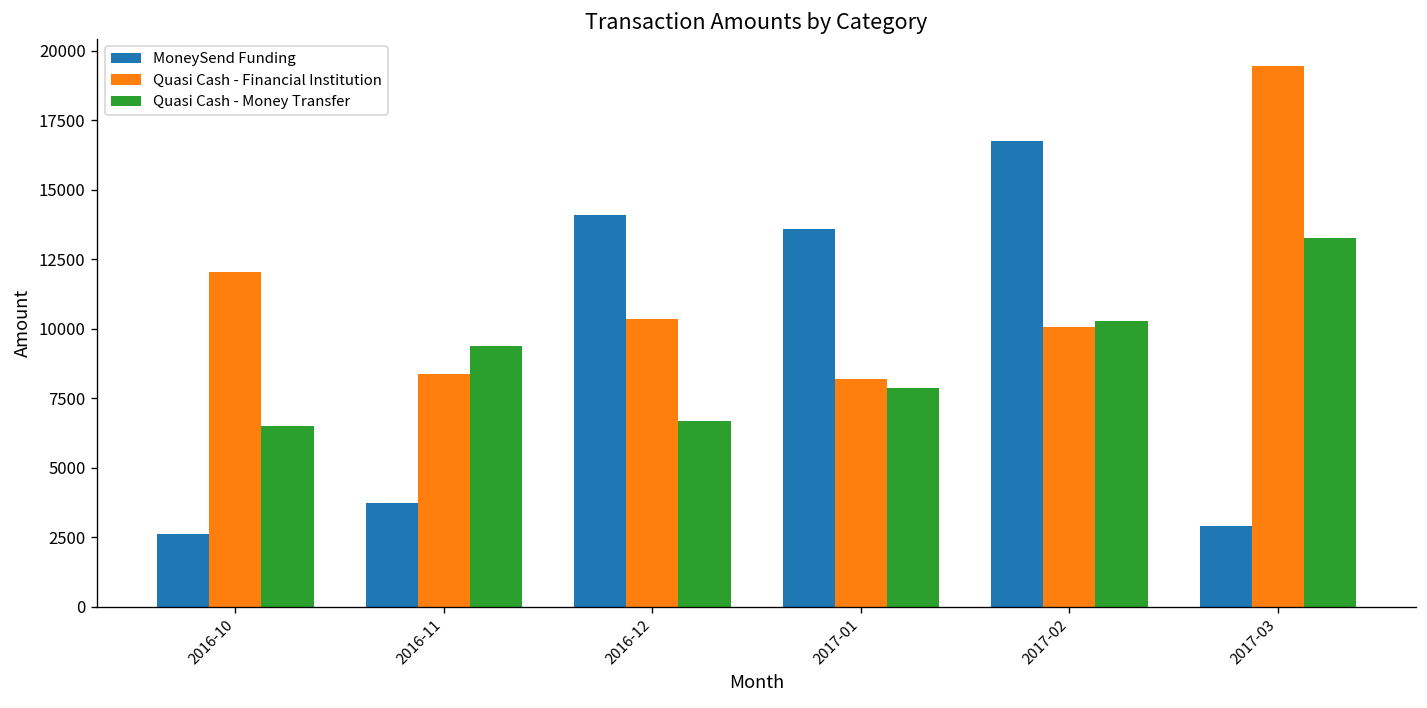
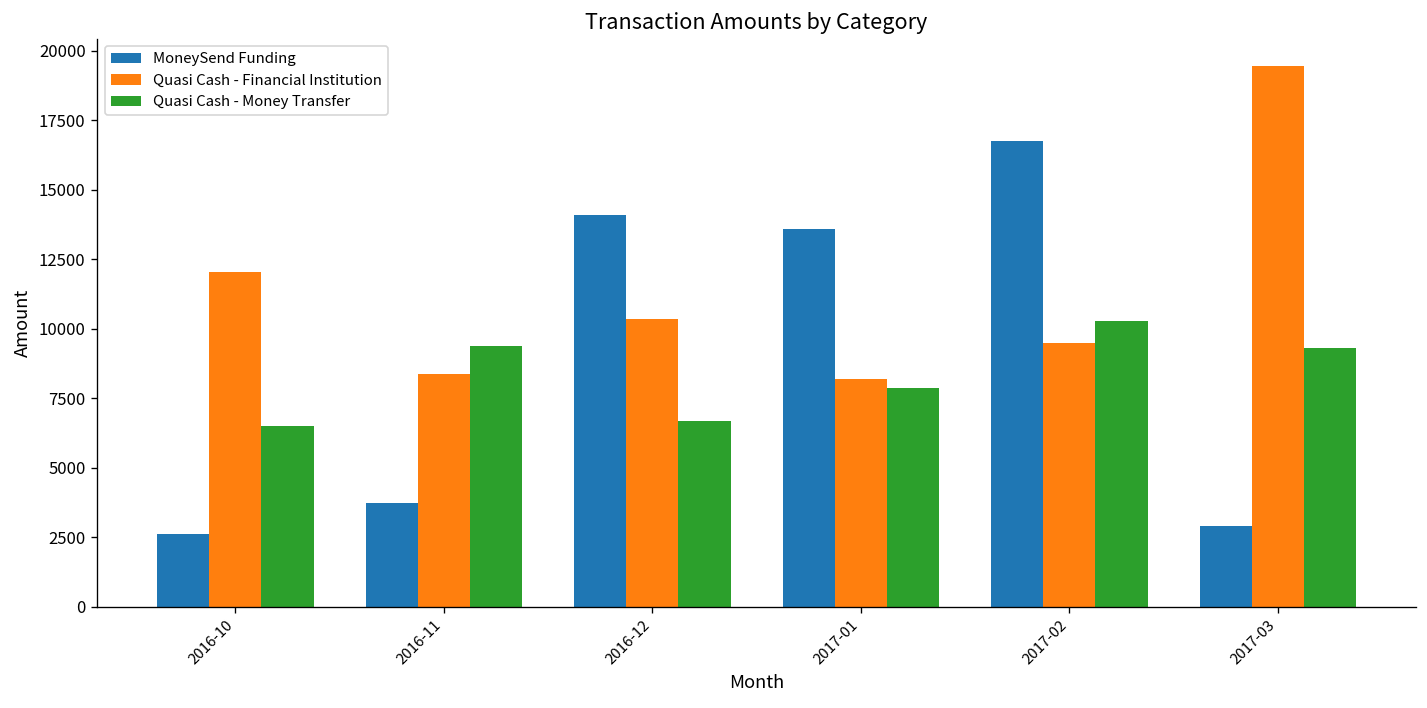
  {
    "MoneySend Funding": {
      "2016-10": 2600,
      "2016-11": 3700,
      "2016-12": 14100,
      "2017-01": 13600,
      "2017-02": 16800,
      "2017-03": 2900
    },
    "Quasi Cash - Financial Institution": {
      "2016-10": 12100,
      "2016-11": 8400,
      "2016-12": 10300,
      "2017-01": 8200,
-     "2017-02": 10100,
+     "2017-02": 9500,
      "2017-03": 19500
    },
    "Quasi Cash - Money Transfer": {
      "2016-10": 6500,
      "2016-11": 9400,
      "2016-12": 6700,
      "2017-01": 7900,
      "2017-02": 10300,
-     "2017-03": 13300
+     "2017-03": 9300
    }
  }
